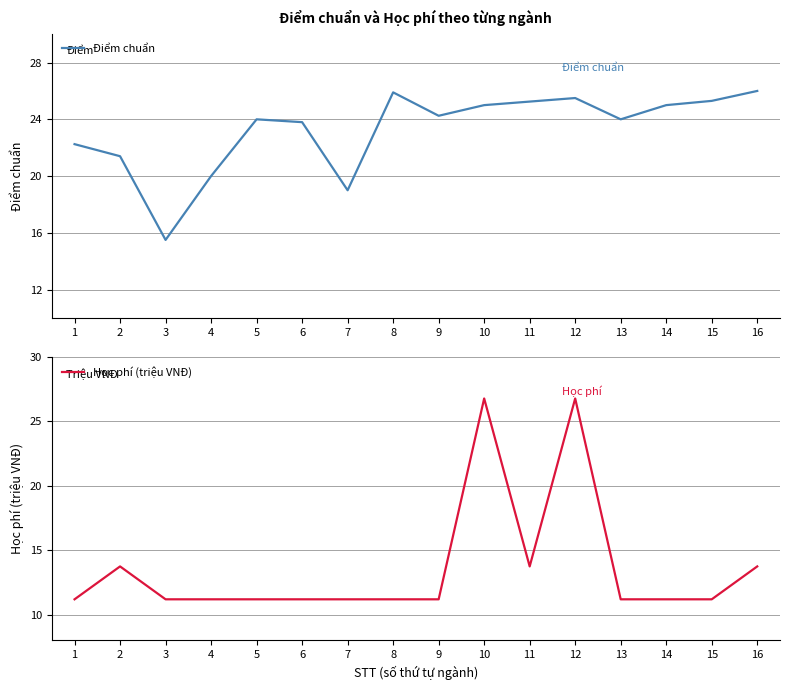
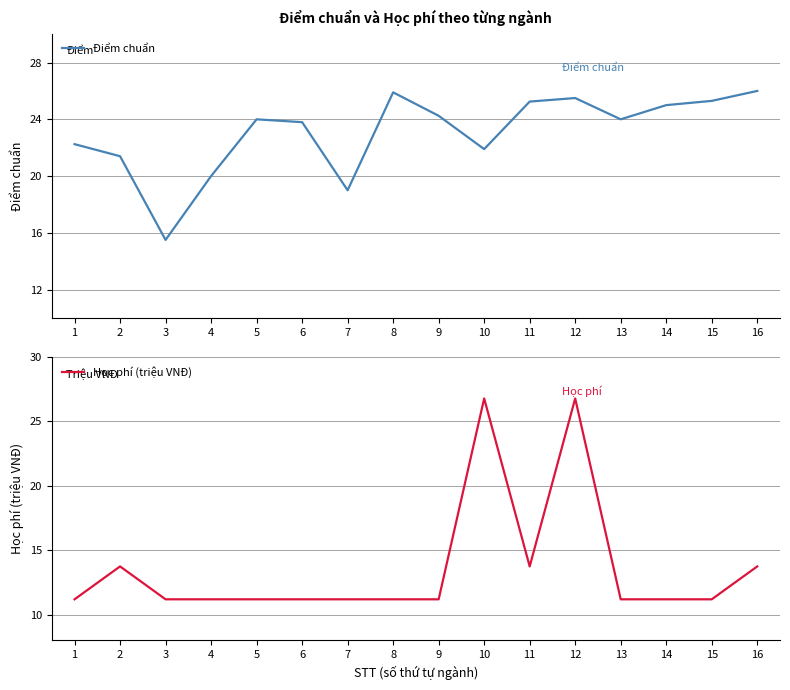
  {
    "Điểm chuẩn và Học phí theo từng ngành": {
      "1": 22.3,
      "2": 21.4,
      "3": 15.5,
      "4": 20.0,
      "5": 24.0,
      "6": 23.8,
      "7": 19.0,
      "8": 25.9,
      "9": 24.3,
-     "10": 25.0,
+     "10": 21.9,
      "11": 25.3,
      "12": 25.5,
      "13": 24.0,
      "14": 25.0,
      "15": 25.3,
      "16": 26.0
    }
  }
